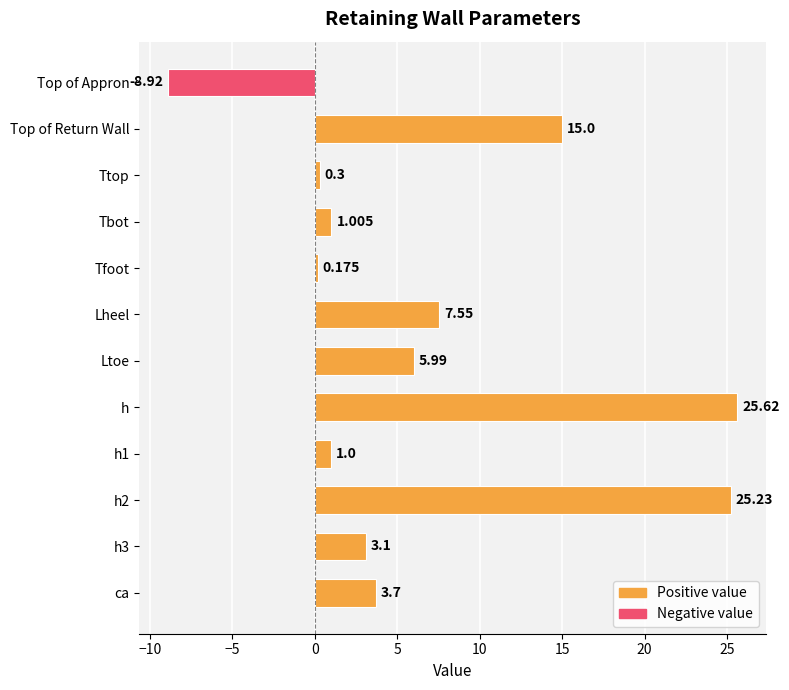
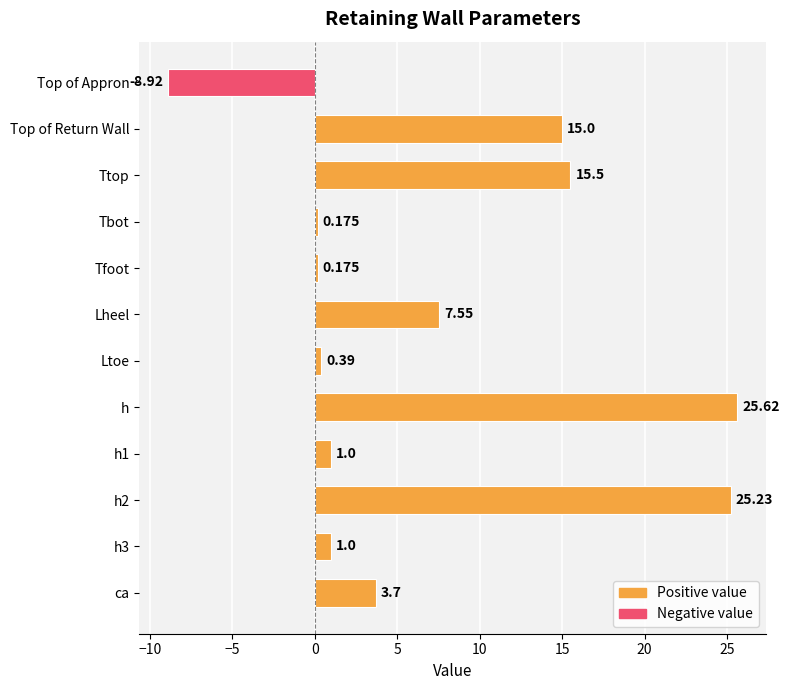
  {
    "Top of Appron": -8.92,
    "Top of Return Wall": 15.0,
-   "Ttop": 0.3,
-   "Tbot": 1.005,
+   "Ttop": 15.5,
+   "Tbot": 0.175,
    "Tfoot": 0.175,
    "Lheel": 7.55,
-   "Ltoe": 5.99,
+   "Ltoe": 0.39,
    "h": 25.62,
    "h1": 1.0,
    "h2": 25.23,
-   "h3": 3.1,
+   "h3": 1.0,
    "ca": 3.7
  }
